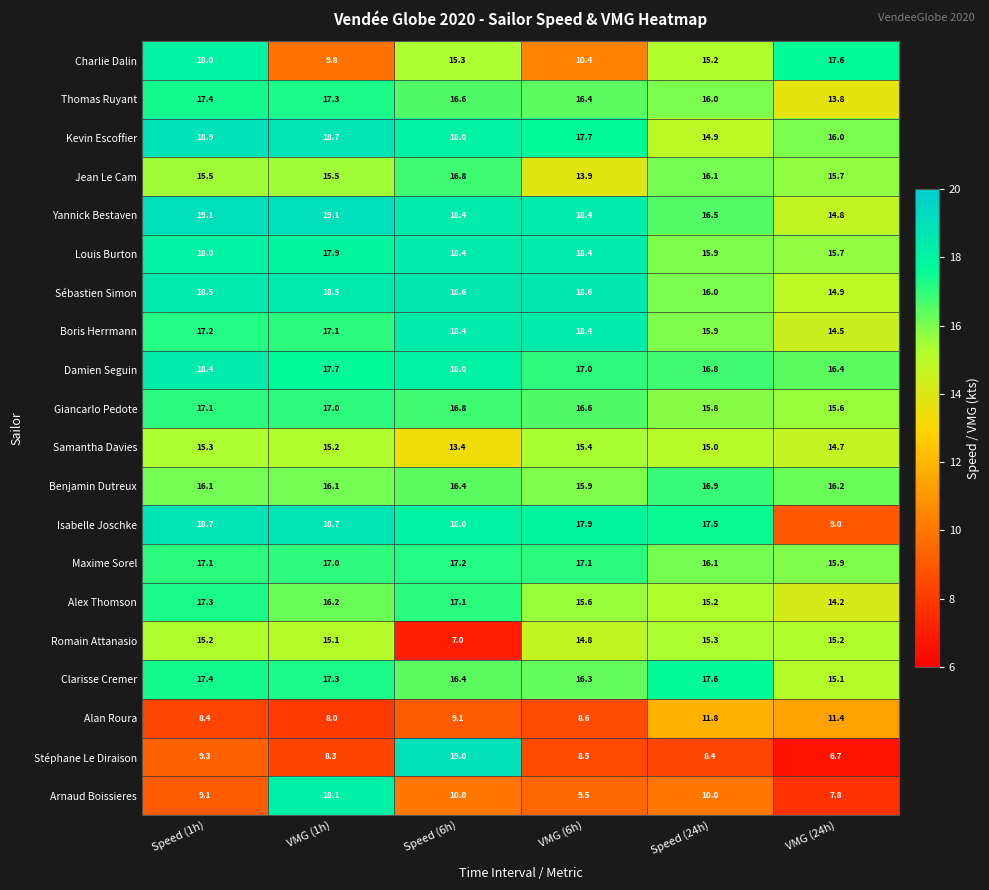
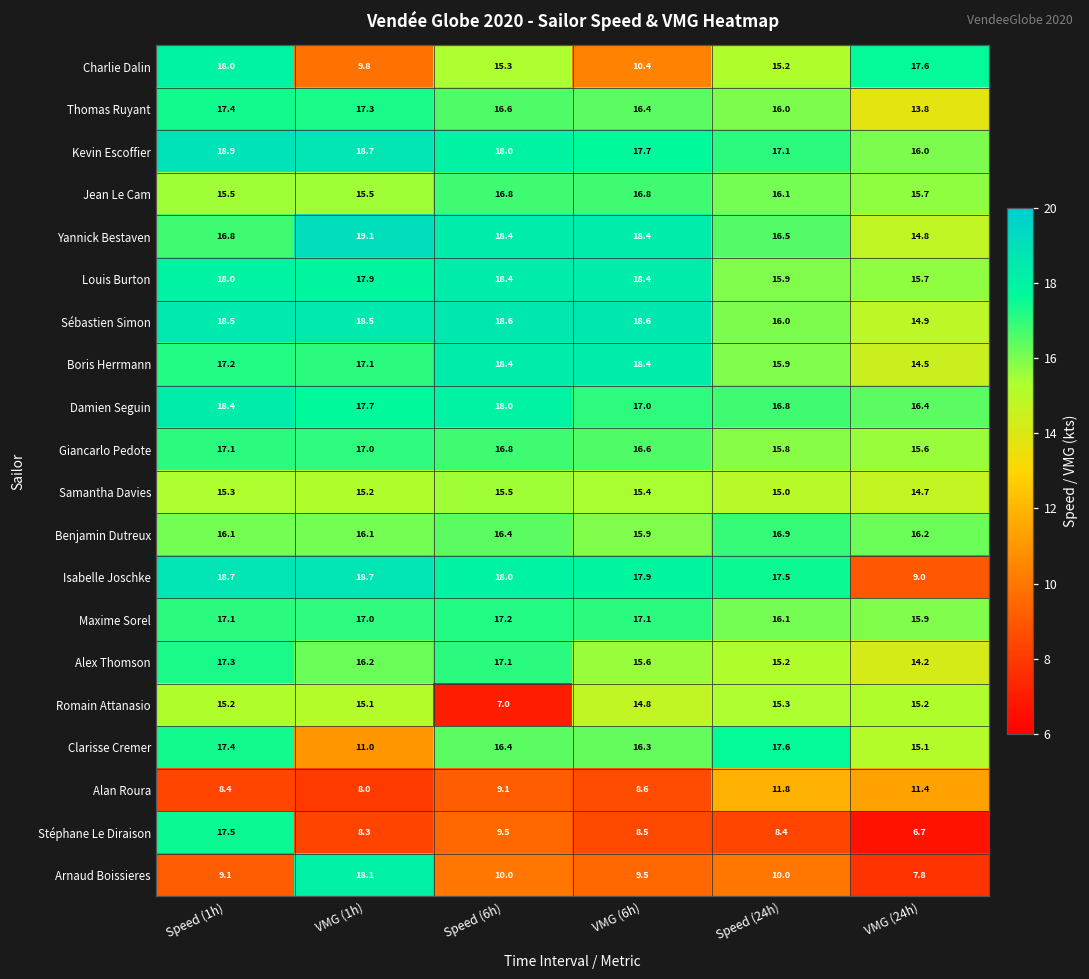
  {
    "Charlie Dalin": {
      "Speed (1h)": 18.0,
      "VMG (1h)": 9.8,
      "Speed (6h)": 15.3,
      "VMG (6h)": 10.4,
      "Speed (24h)": 15.2,
      "VMG (24h)": 17.6
    },
    "Thomas Ruyant": {
      "Speed (1h)": 17.4,
      "VMG (1h)": 17.3,
      "Speed (6h)": 16.6,
      "VMG (6h)": 16.4,
      "Speed (24h)": 16.0,
      "VMG (24h)": 13.8
    },
    "Kevin Escoffier": {
      "Speed (1h)": 18.9,
      "VMG (1h)": 18.7,
      "Speed (6h)": 18.0,
      "VMG (6h)": 17.7,
-     "Speed (24h)": 14.9,
+     "Speed (24h)": 17.1,
      "VMG (24h)": 16.0
    },
    "Jean Le Cam": {
      "Speed (1h)": 15.5,
      "VMG (1h)": 15.5,
      "Speed (6h)": 16.8,
-     "VMG (6h)": 13.9,
+     "VMG (6h)": 16.8,
      "Speed (24h)": 16.1,
      "VMG (24h)": 15.7
    },
    "Yannick Bestaven": {
-     "Speed (1h)": 19.1,
+     "Speed (1h)": 16.8,
      "VMG (1h)": 19.1,
      "Speed (6h)": 18.4,
      "VMG (6h)": 18.4,
      "Speed (24h)": 16.5,
      "VMG (24h)": 14.8
    },
    "Louis Burton": {
      "Speed (1h)": 18.0,
      "VMG (1h)": 17.9,
      "Speed (6h)": 18.4,
      "VMG (6h)": 18.4,
      "Speed (24h)": 15.9,
      "VMG (24h)": 15.7
    },
    "Sébastien Simon": {
      "Speed (1h)": 18.5,
      "VMG (1h)": 18.5,
      "Speed (6h)": 18.6,
      "VMG (6h)": 18.6,
      "Speed (24h)": 16.0,
      "VMG (24h)": 14.9
    },
    "Boris Herrmann": {
      "Speed (1h)": 17.2,
      "VMG (1h)": 17.1,
      "Speed (6h)": 18.4,
      "VMG (6h)": 18.4,
      "Speed (24h)": 15.9,
      "VMG (24h)": 14.5
    },
    "Damien Seguin": {
      "Speed (1h)": 18.4,
      "VMG (1h)": 17.7,
      "Speed (6h)": 18.0,
      "VMG (6h)": 17.0,
      "Speed (24h)": 16.8,
      "VMG (24h)": 16.4
    },
    "Giancarlo Pedote": {
      "Speed (1h)": 17.1,
      "VMG (1h)": 17.0,
      "Speed (6h)": 16.8,
      "VMG (6h)": 16.6,
      "Speed (24h)": 15.8,
      "VMG (24h)": 15.6
    },
    "Samantha Davies": {
      "Speed (1h)": 15.3,
      "VMG (1h)": 15.2,
-     "Speed (6h)": 13.4,
+     "Speed (6h)": 15.5,
      "VMG (6h)": 15.4,
      "Speed (24h)": 15.0,
      "VMG (24h)": 14.7
    },
    "Benjamin Dutreux": {
      "Speed (1h)": 16.1,
      "VMG (1h)": 16.1,
      "Speed (6h)": 16.4,
      "VMG (6h)": 15.9,
      "Speed (24h)": 16.9,
      "VMG (24h)": 16.2
    },
    "Isabelle Joschke": {
      "Speed (1h)": 18.7,
      "VMG (1h)": 18.7,
      "Speed (6h)": 18.0,
      "VMG (6h)": 17.9,
      "Speed (24h)": 17.5,
      "VMG (24h)": 9.0
    },
    "Maxime Sorel": {
      "Speed (1h)": 17.1,
      "VMG (1h)": 17.0,
      "Speed (6h)": 17.2,
      "VMG (6h)": 17.1,
      "Speed (24h)": 16.1,
      "VMG (24h)": 15.9
    },
    "Alex Thomson": {
      "Speed (1h)": 17.3,
      "VMG (1h)": 16.2,
      "Speed (6h)": 17.1,
      "VMG (6h)": 15.6,
      "Speed (24h)": 15.2,
      "VMG (24h)": 14.2
    },
    "Romain Attanasio": {
      "Speed (1h)": 15.2,
      "VMG (1h)": 15.1,
      "Speed (6h)": 7.0,
      "VMG (6h)": 14.8,
      "Speed (24h)": 15.3,
      "VMG (24h)": 15.2
    },
    "Clarisse Cremer": {
      "Speed (1h)": 17.4,
-     "VMG (1h)": 17.3,
+     "VMG (1h)": 11.0,
      "Speed (6h)": 16.4,
      "VMG (6h)": 16.3,
      "Speed (24h)": 17.6,
      "VMG (24h)": 15.1
    },
    "Alan Roura": {
      "Speed (1h)": 8.4,
      "VMG (1h)": 8.0,
      "Speed (6h)": 9.1,
      "VMG (6h)": 8.6,
      "Speed (24h)": 11.8,
      "VMG (24h)": 11.4
    },
    "Stéphane Le Diraison": {
-     "Speed (1h)": 9.3,
+     "Speed (1h)": 17.5,
      "VMG (1h)": 8.3,
-     "Speed (6h)": 19.0,
+     "Speed (6h)": 9.5,
      "VMG (6h)": 8.5,
      "Speed (24h)": 8.4,
      "VMG (24h)": 6.7
    },
    "Arnaud Boissieres": {
      "Speed (1h)": 9.1,
      "VMG (1h)": 18.1,
      "Speed (6h)": 10.0,
      "VMG (6h)": 9.5,
      "Speed (24h)": 10.0,
      "VMG (24h)": 7.8
    }
  }
